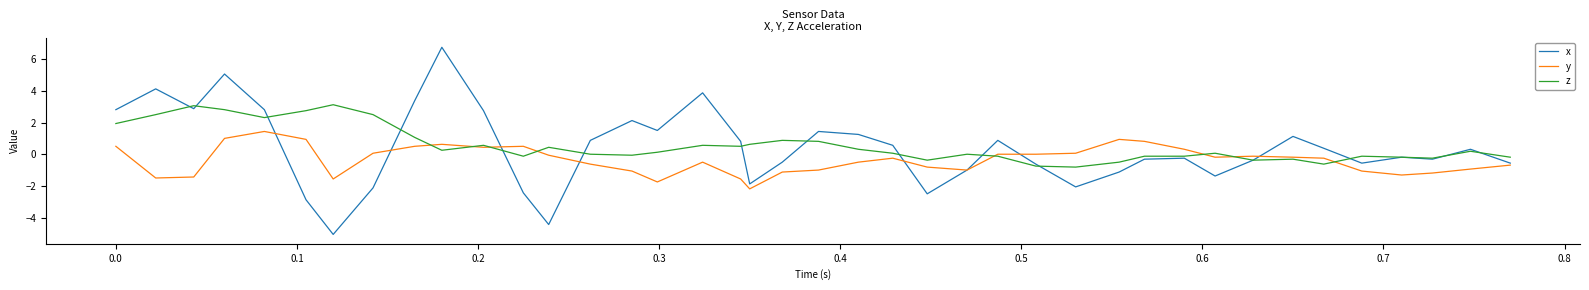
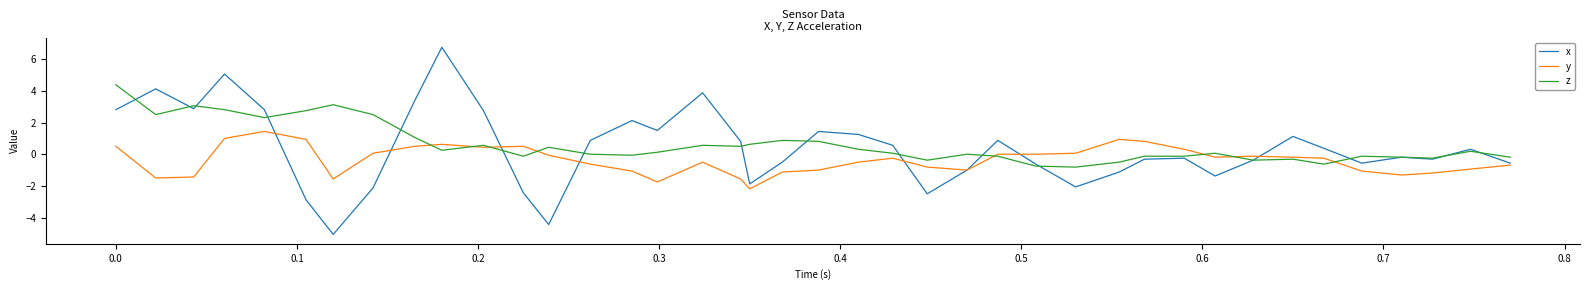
  {
    "x": {
      "0.0": 2.8
    },
    "y": {
      "0.0": 0.5
    },
    "z": {
-     "0.0": 1.9
+     "0.0": 4.4
    }
  }
